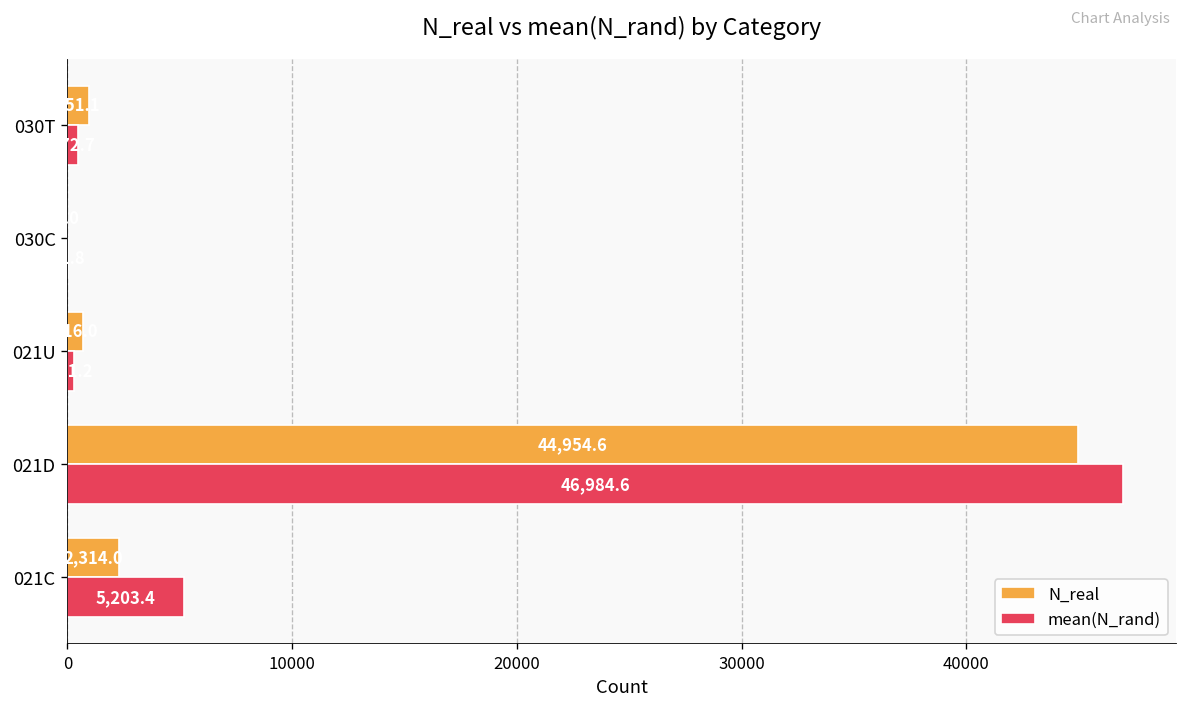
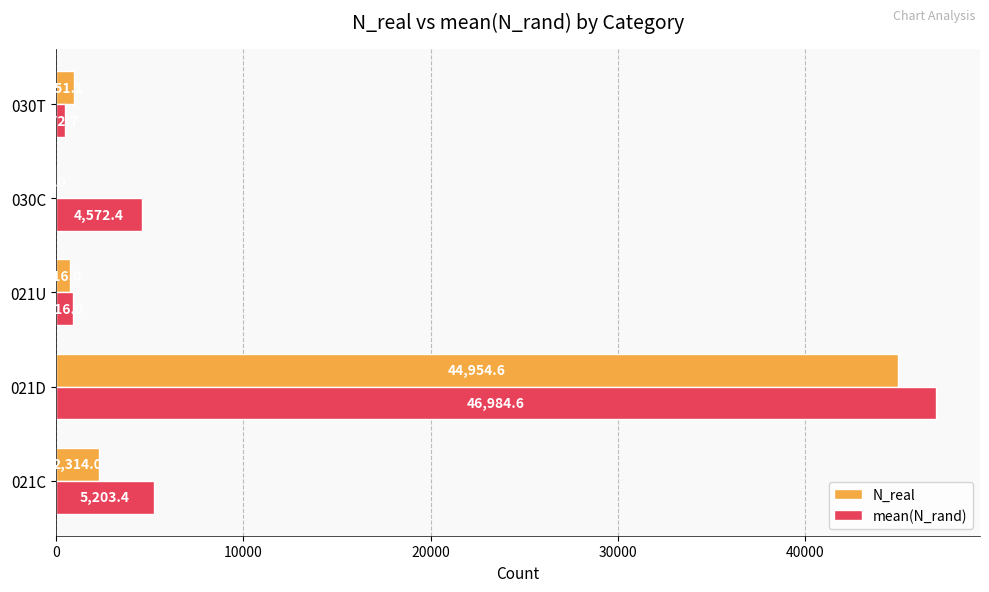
  {
    "N_real": {
      "021D": "44,954.6",
      "021C": "2,314.0"
    },
    "mean(N_rand)": {
      "030T": "500",
-     "030C": "0",
-     "021U": "300"
+     "030C": "4600",
+     "021U": "900"
    }
  }
